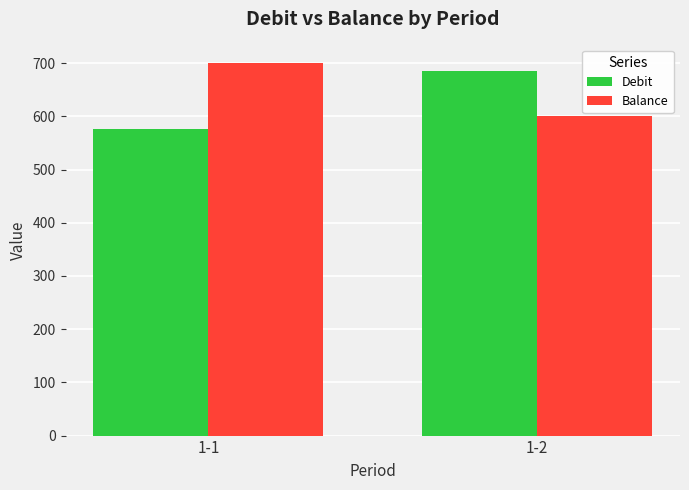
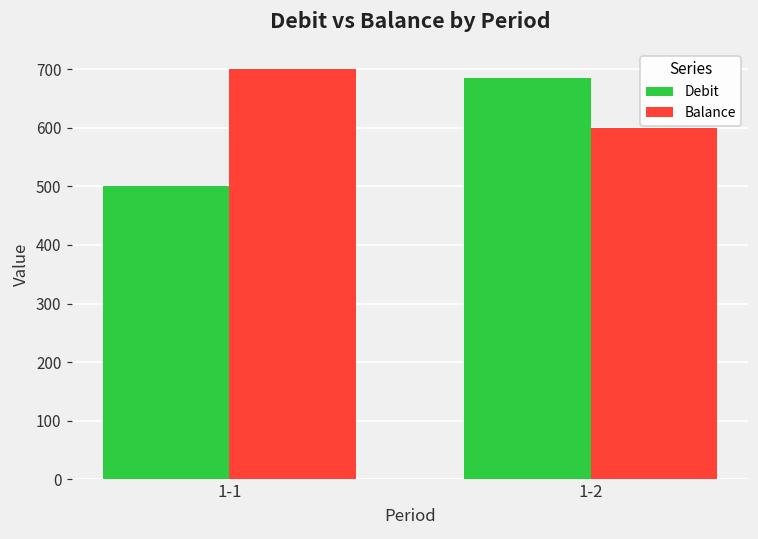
  {
    "Debit": {
-     "1-1": 580,
+     "1-1": 500,
      "1-2": 690
    },
    "Balance": {
      "1-1": 700,
      "1-2": 600
    }
  }
